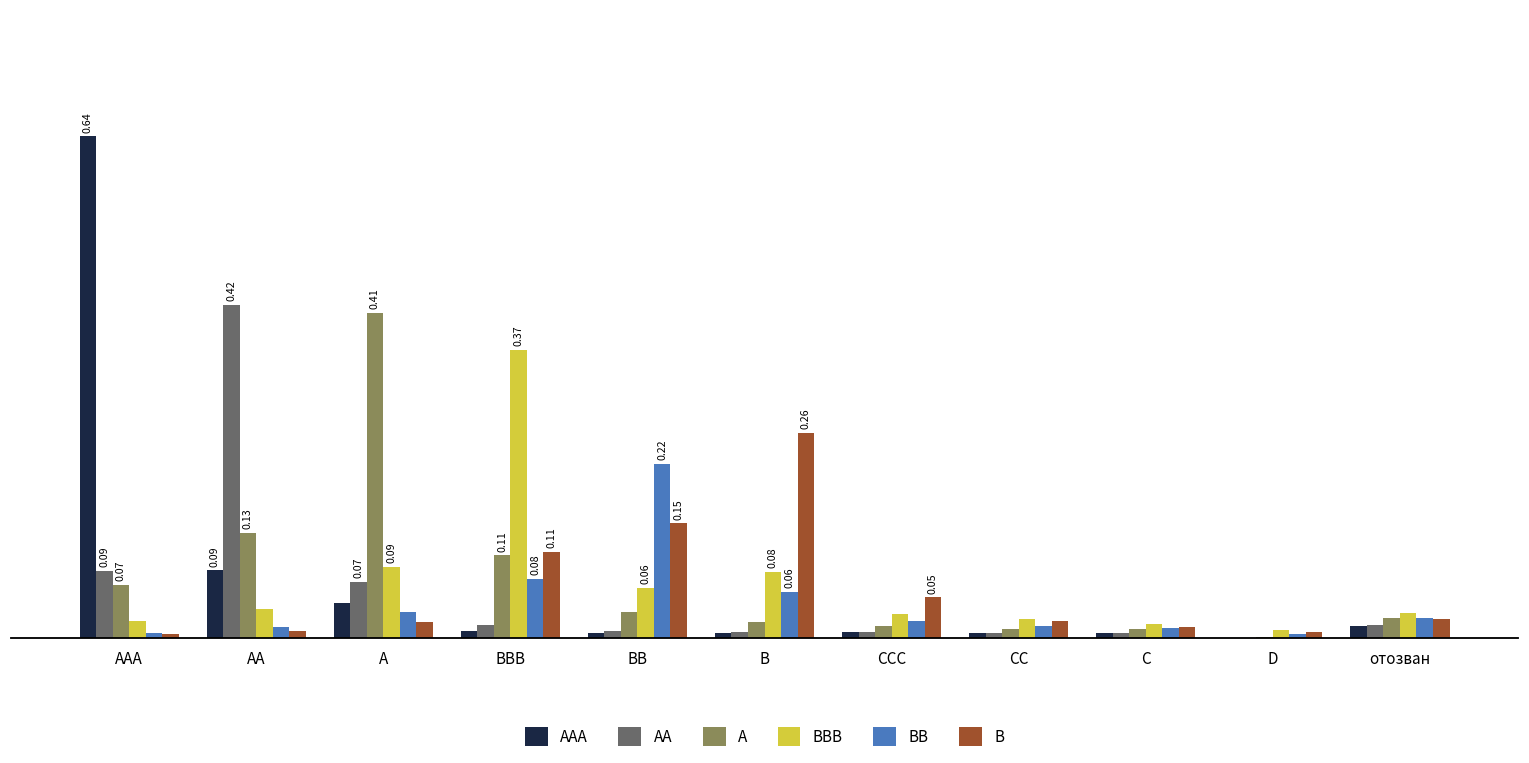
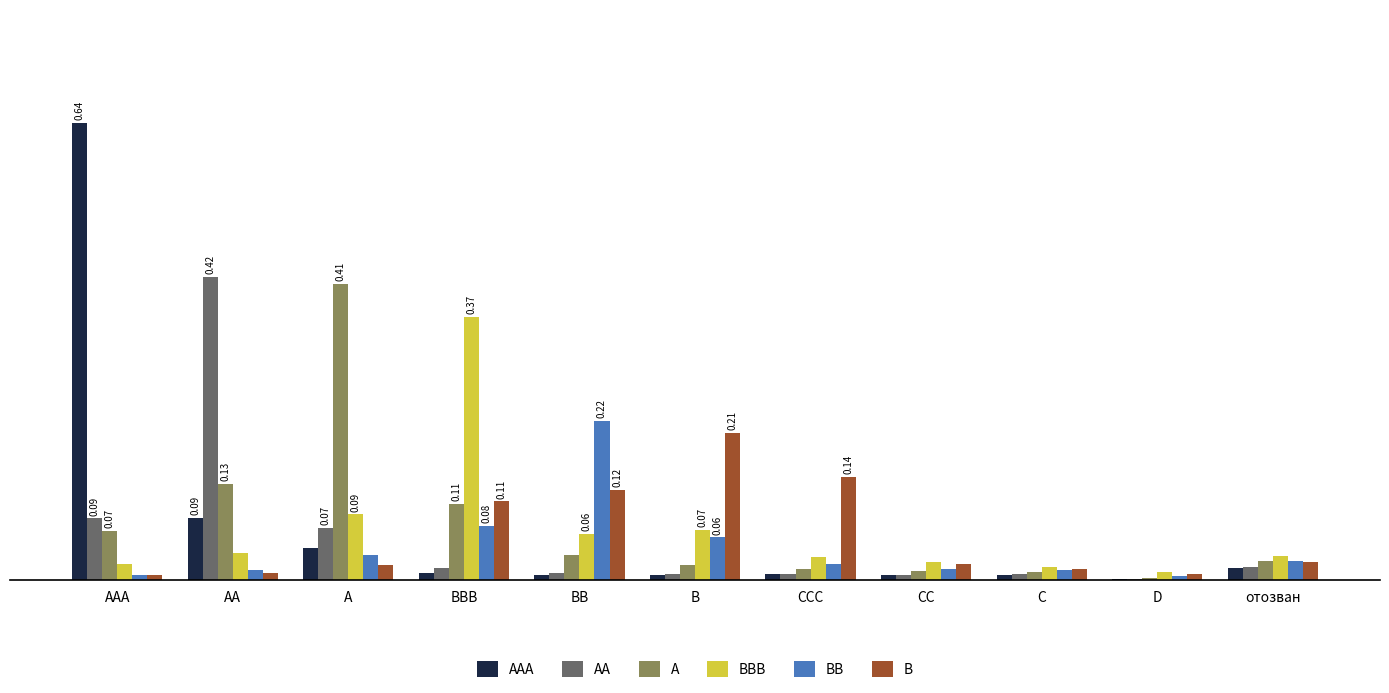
  {
    "AAA": {
      "AAA": 0.64,
      "AA": 0.09
    },
    "BBB": {
      "A": 0.09,
      "BBB": 0.37,
      "BB": 0.06,
-     "B": 0.08
+     "B": 0.07
    },
    "BB": {
      "BBB": 0.08,
      "BB": 0.22,
      "B": 0.06
    },
    "B": {
      "BBB": 0.11,
-     "BB": 0.15,
-     "B": 0.26,
-     "CCC": 0.05
+     "BB": 0.12,
+     "B": 0.21,
+     "CCC": 0.14
    }
  }
